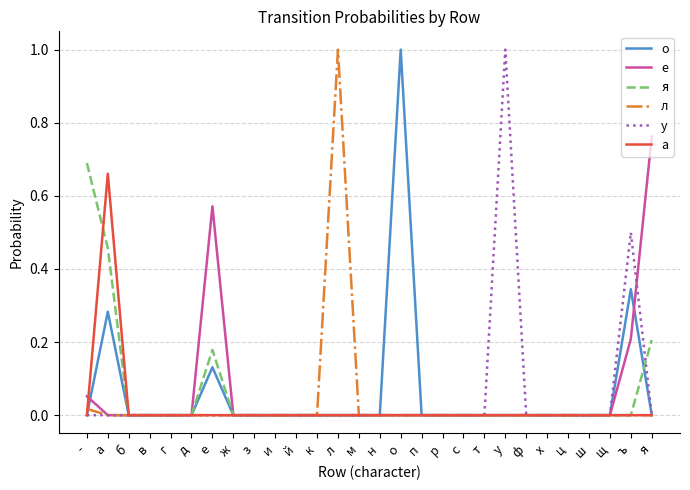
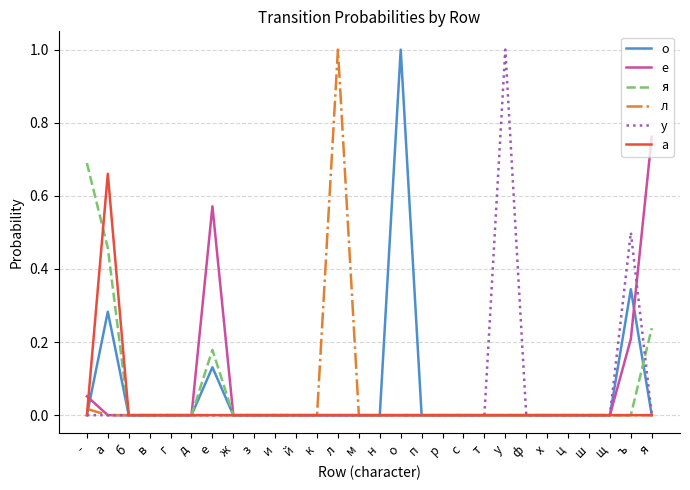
  {
    "о": {
      "а": 0.28,
      "е": 0.13,
      "о": 1.00,
      "ъ": 0.34
    },
    "я": {
      "-": 0.69,
      "а": 0.46,
      "е": 0.18,
-     "я": 0.21
+     "я": 0.24
    }
  }
